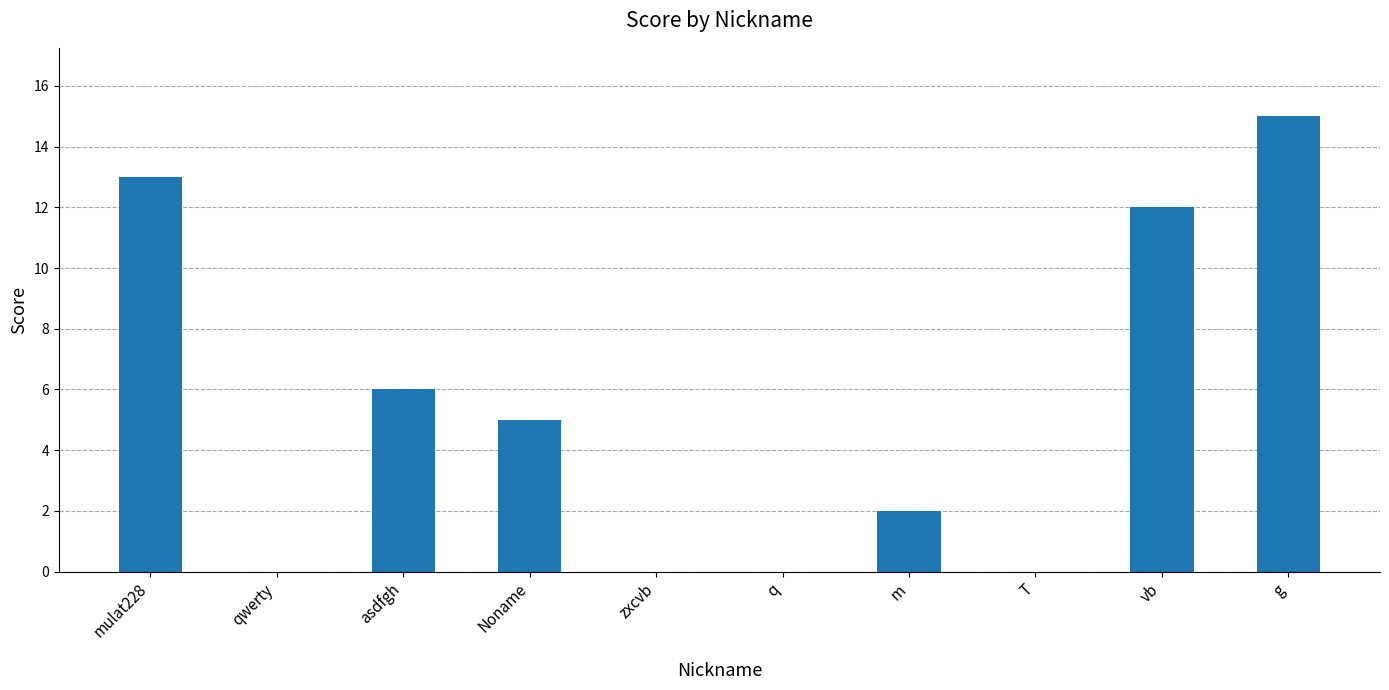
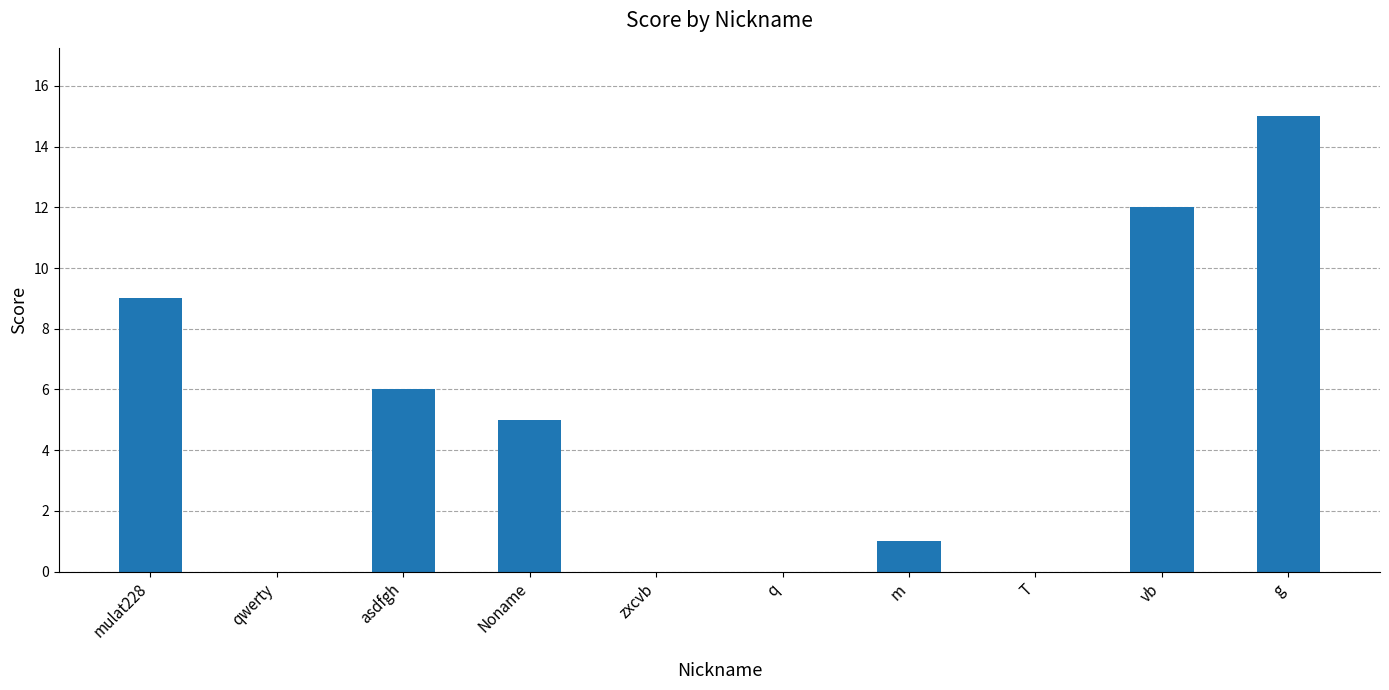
  {
-   "mulat228": 13,
+   "mulat228": 9,
    "qwerty": 0,
    "asdfgh": 6,
    "Noname": 5,
    "zxcvb": 0,
    "q": 0,
-   "m": 2,
+   "m": 1,
    "T": 0,
    "vb": 12,
    "g": 15
  }
